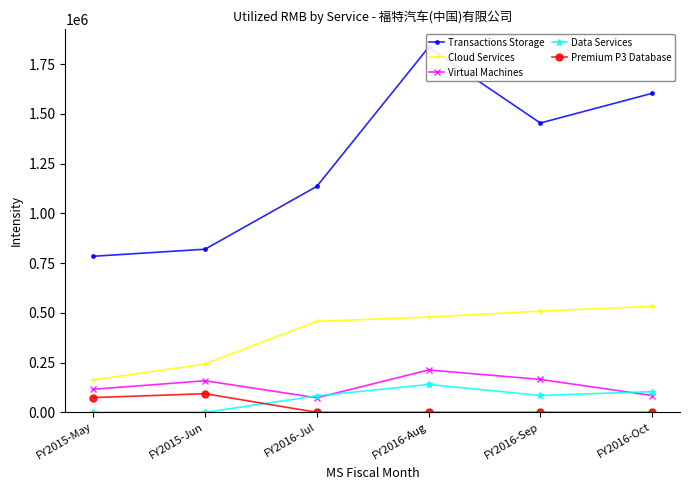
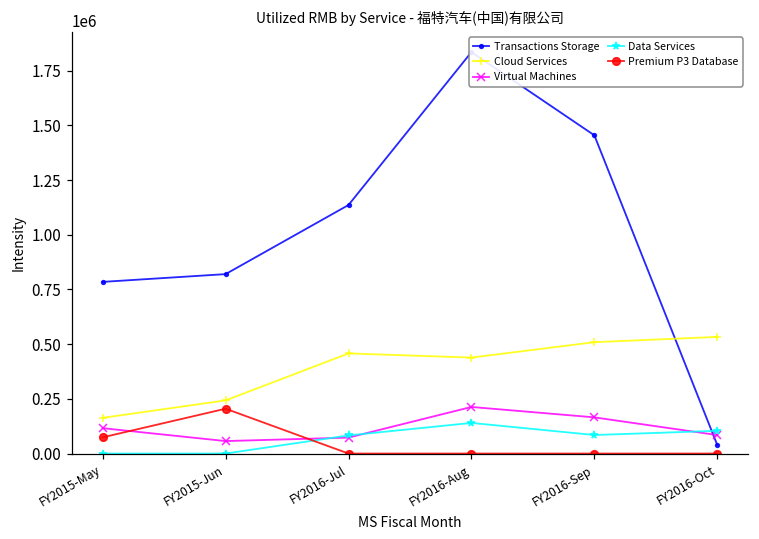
  {
    "Transactions Storage": {
      "FY2015-May": 780000,
      "FY2015-Jun": 820000,
      "FY2016-Jul": 1140000,
      "FY2016-Sep": 1450000,
-     "FY2016-Oct": 1600000
+     "FY2016-Oct": 40000
    },
    "Cloud Services": {
      "FY2015-May": 160000,
      "FY2015-Jun": 240000,
      "FY2016-Jul": 460000,
-     "FY2016-Aug": 480000,
+     "FY2016-Aug": 440000,
      "FY2016-Sep": 510000,
      "FY2016-Oct": 530000
    },
    "Virtual Machines": {
      "FY2015-May": 120000,
-     "FY2015-Jun": 160000,
+     "FY2015-Jun": 60000,
      "FY2016-Aug": 210000,
      "FY2016-Sep": 170000,
      "FY2016-Oct": 80000
    },
    "Data Services": {
      "FY2015-May": 0,
      "FY2015-Jun": 0,
      "FY2016-Aug": 140000,
      "FY2016-Sep": 80000,
      "FY2016-Oct": 100000
    },
    "Premium P3 Database": {
      "FY2015-May": 70000,
-     "FY2015-Jun": 90000,
+     "FY2015-Jun": 200000,
      "FY2016-Jul": 0,
      "FY2016-Aug": 0,
      "FY2016-Sep": 0,
      "FY2016-Oct": 0
    }
  }
